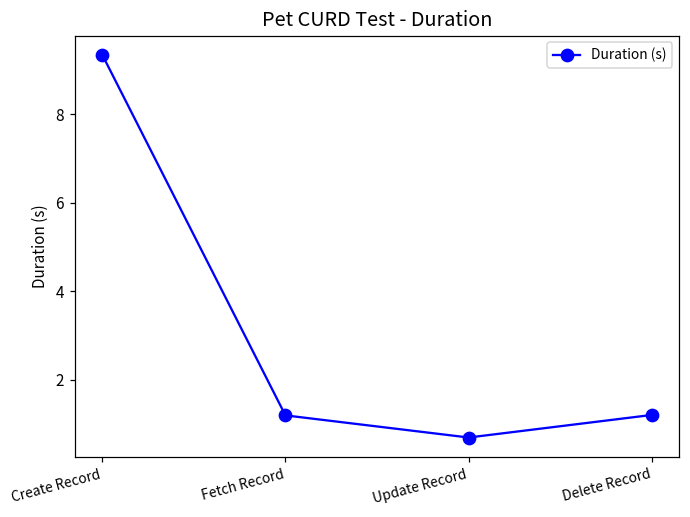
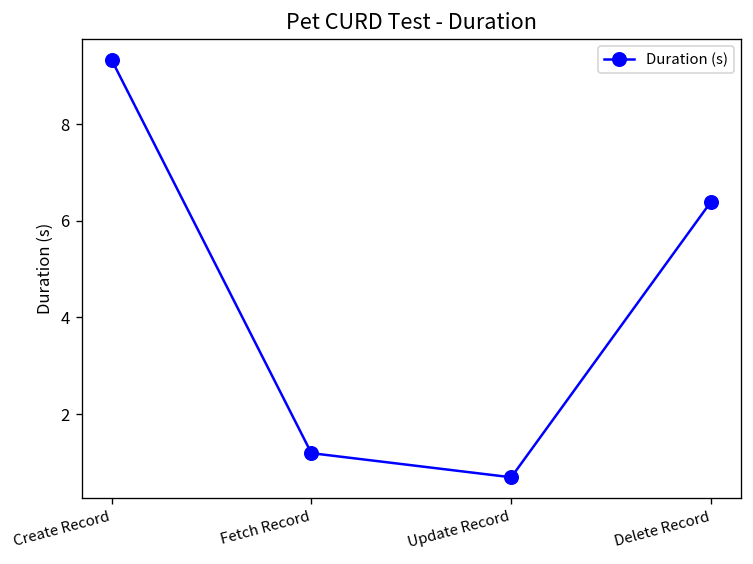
  {
    "Create Record": 9.3,
    "Fetch Record": 1.2,
    "Update Record": 0.7,
-   "Delete Record": 1.2
+   "Delete Record": 6.4
  }
